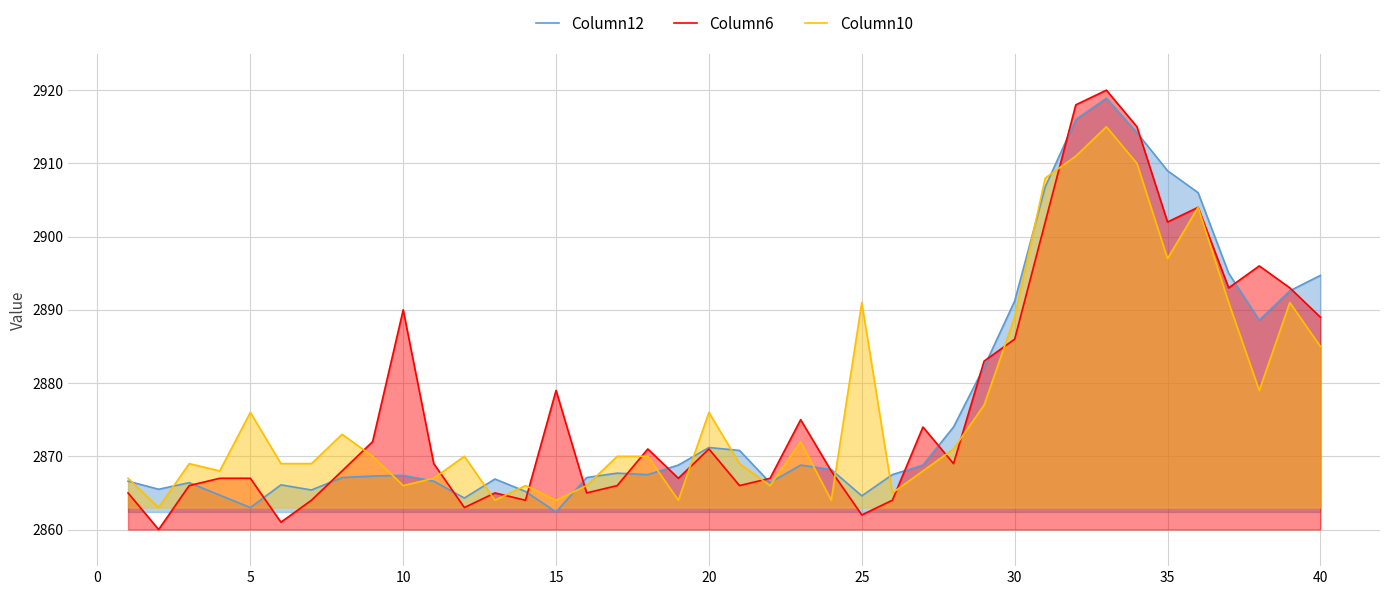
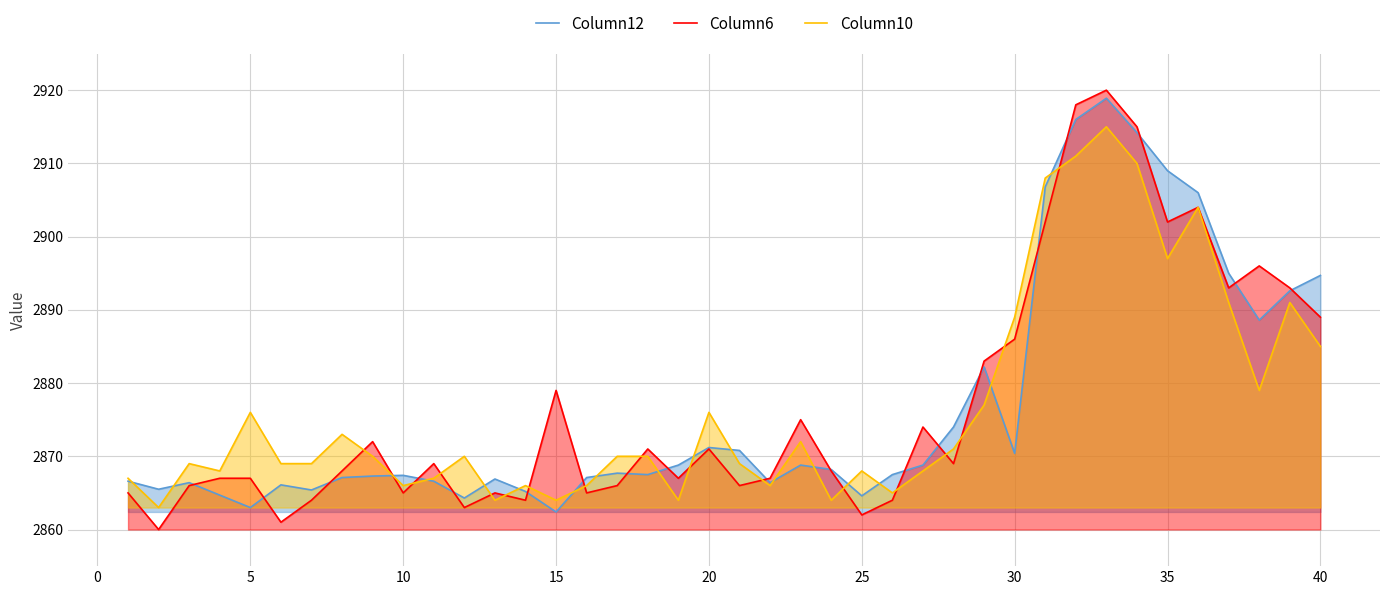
  {
    "Column12": {
      "5": 2863,
      "10": 2867,
      "15": 2862,
      "25": 2865,
-     "30": 2891,
+     "30": 2870,
      "35": 2909,
      "40": 2895
    },
    "Column6": {
      "5": 2867,
-     "10": 2890,
+     "10": 2865,
      "15": 2879,
      "25": 2862,
      "30": 2886,
      "35": 2902,
      "40": 2889
    },
    "Column10": {
      "5": 2876,
      "10": 2866,
      "15": 2864,
      "20": 2876,
-     "25": 2891,
+     "25": 2868,
      "30": 2889,
      "35": 2897,
      "40": 2885
    }
  }
